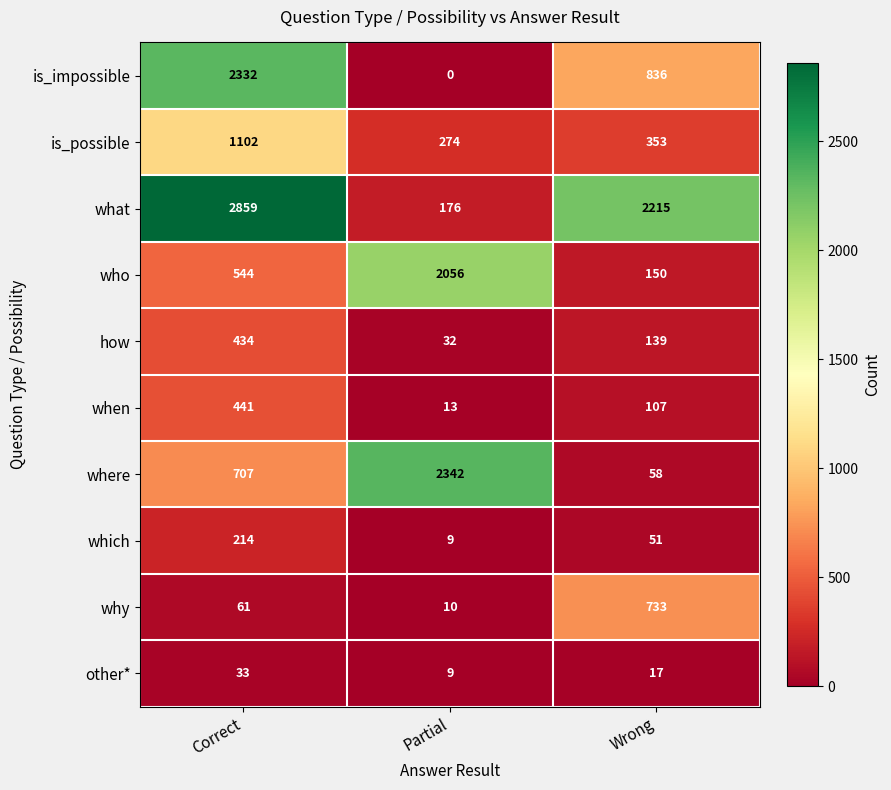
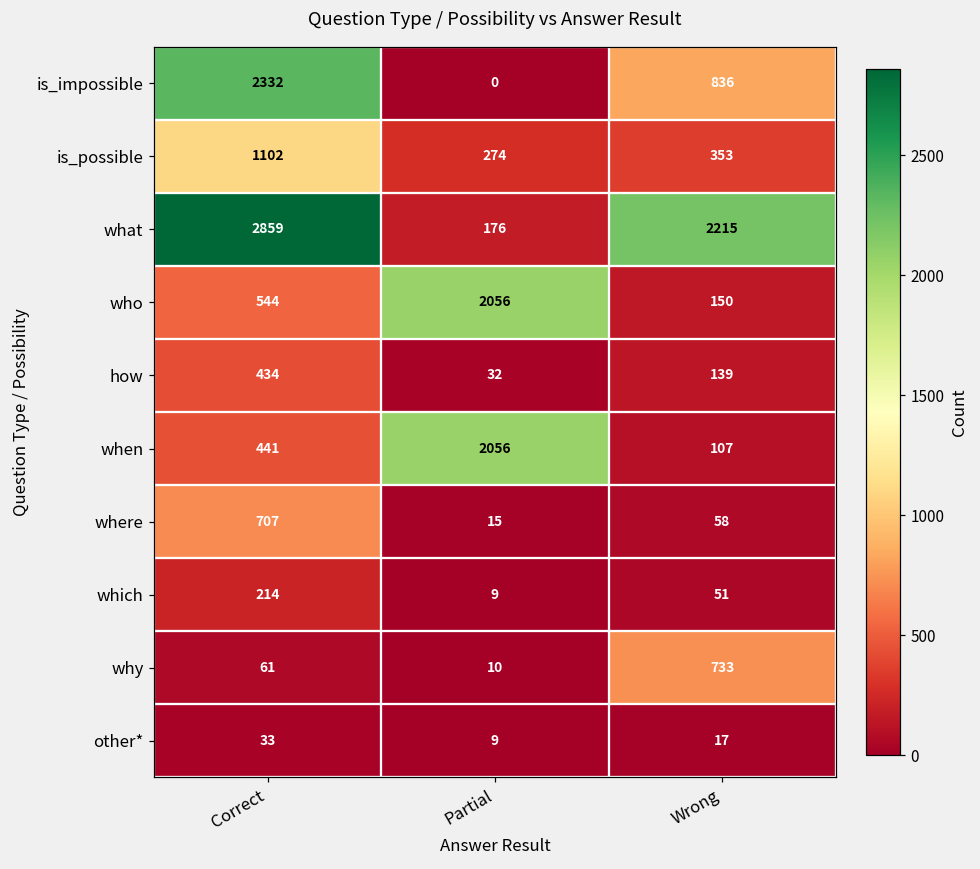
  {
    "is_impossible": {
      "Correct": 2332,
      "Partial": 0,
      "Wrong": 836
    },
    "is_possible": {
      "Correct": 1102,
      "Partial": 274,
      "Wrong": 353
    },
    "what": {
      "Correct": 2859,
      "Partial": 176,
      "Wrong": 2215
    },
    "who": {
      "Correct": 544,
      "Partial": 2056,
      "Wrong": 150
    },
    "how": {
      "Correct": 434,
      "Partial": 32,
      "Wrong": 139
    },
    "when": {
      "Correct": 441,
-     "Partial": 13,
+     "Partial": 2056,
      "Wrong": 107
    },
    "where": {
      "Correct": 707,
-     "Partial": 2342,
+     "Partial": 15,
      "Wrong": 58
    },
    "which": {
      "Correct": 214,
      "Partial": 9,
      "Wrong": 51
    },
    "why": {
      "Correct": 61,
      "Partial": 10,
      "Wrong": 733
    },
    "other*": {
      "Correct": 33,
      "Partial": 9,
      "Wrong": 17
    }
  }
